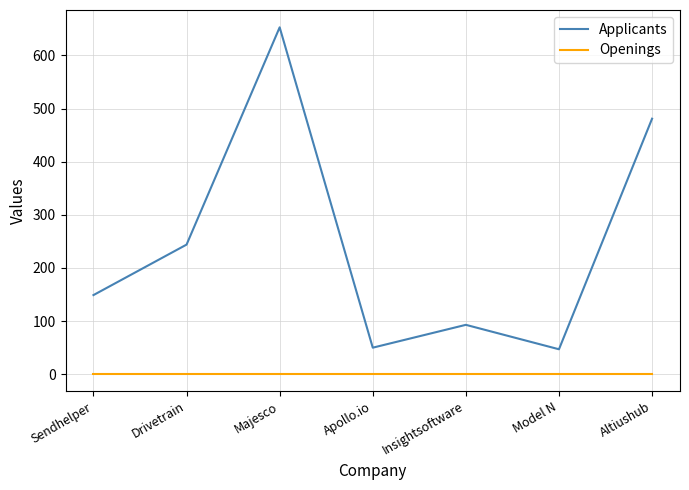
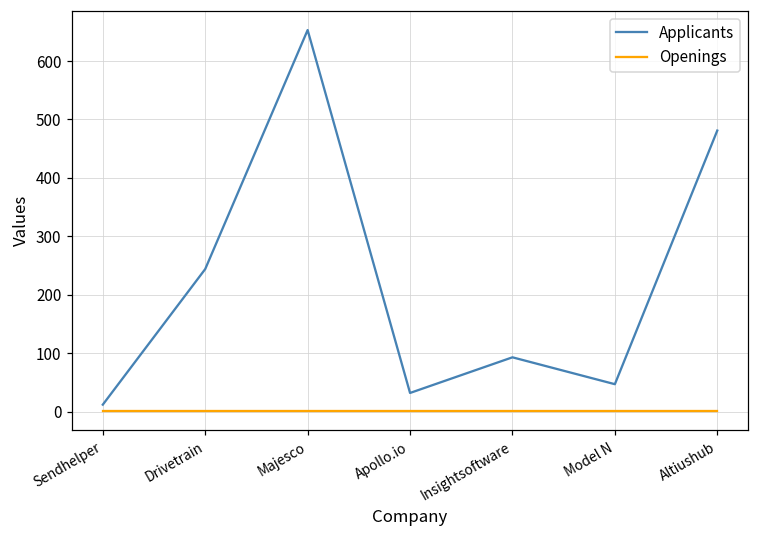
  {
    "Applicants": {
-     "Sendhelper": 150,
+     "Sendhelper": 10,
      "Drivetrain": 240,
      "Majesco": 650,
-     "Apollo.io": 50,
+     "Apollo.io": 30,
      "Insightsoftware": 90,
      "Model N": 50,
      "Altiushub": 480
    },
    "Openings": {
      "Sendhelper": 0,
      "Drivetrain": 0,
      "Majesco": 0,
      "Apollo.io": 0,
      "Insightsoftware": 0,
      "Model N": 0,
      "Altiushub": 0
    }
  }
